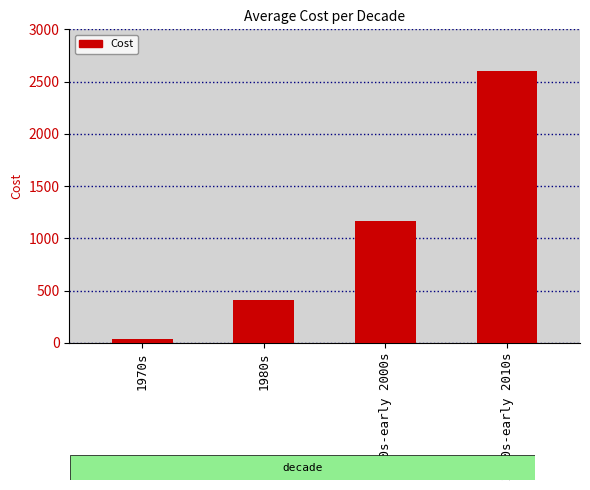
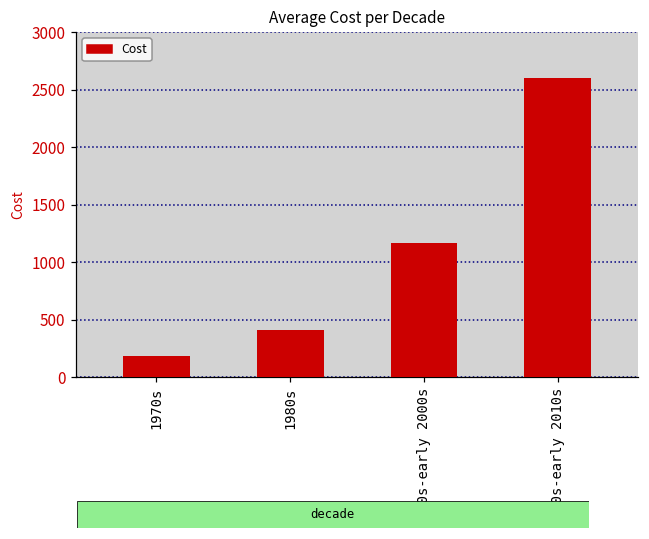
  {
-   "1970s": 40,
+   "1970s": 180,
    "1980s": 410,
    "1990s-early 2000s": 1160,
    "2000s-early 2010s": 2600
  }
